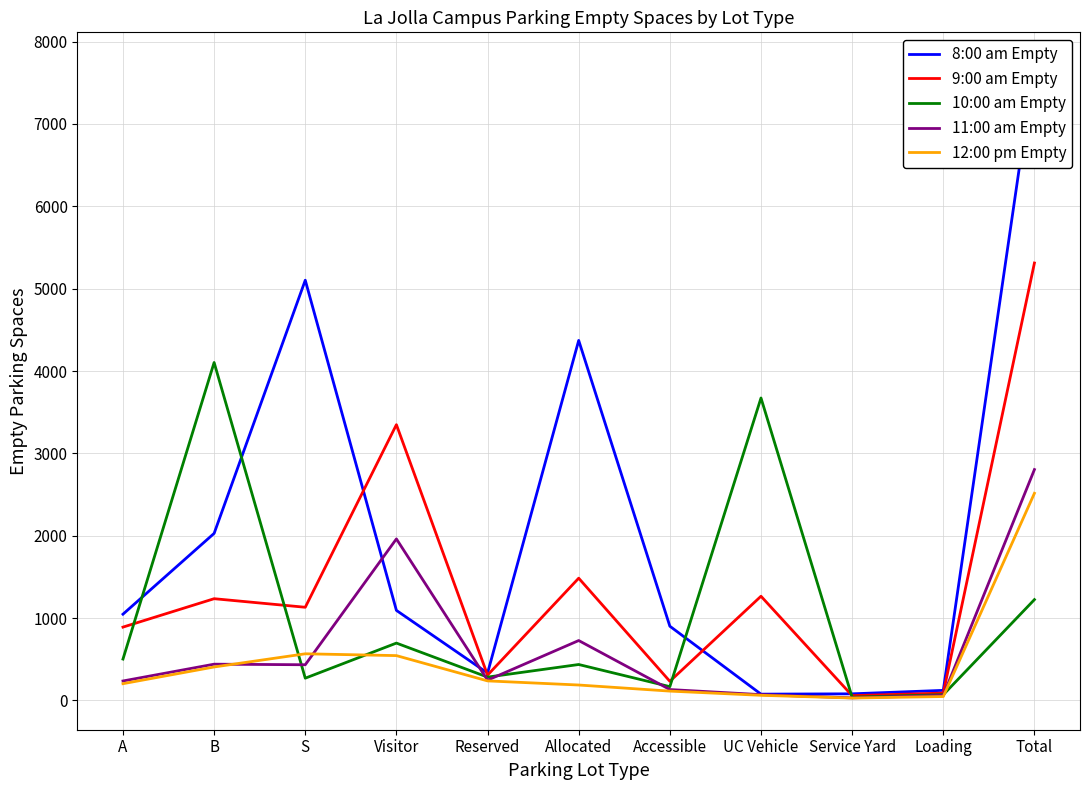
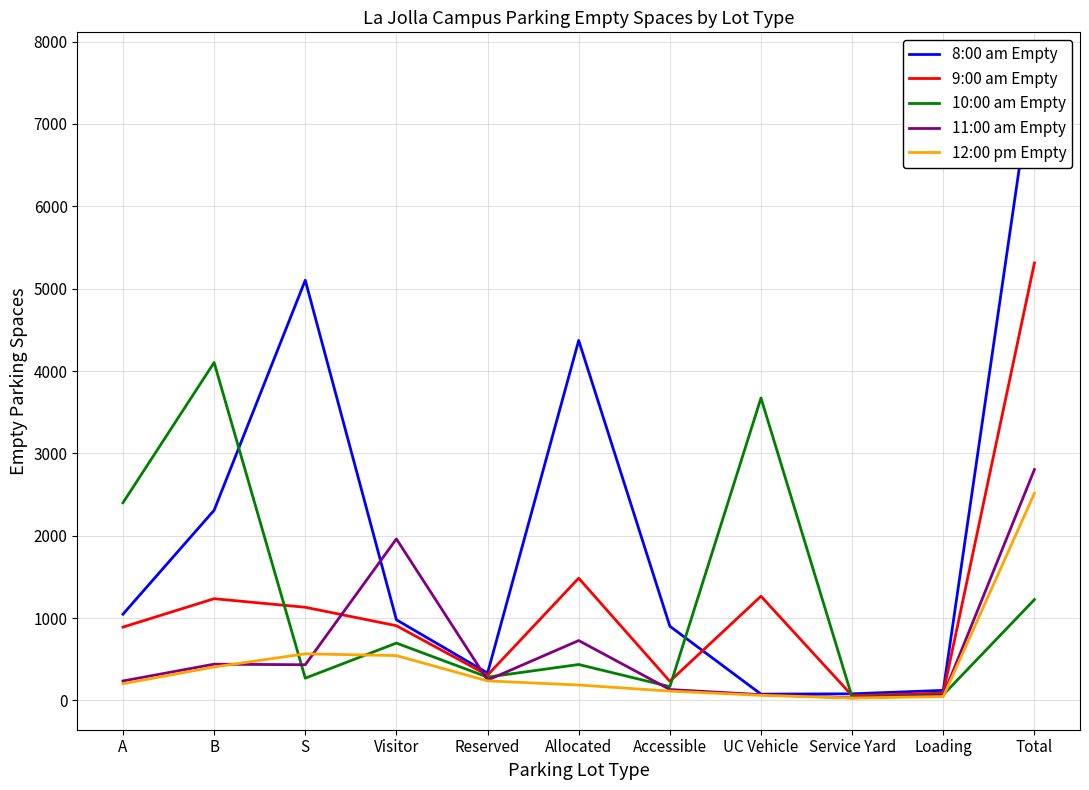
  {
    "8:00 am Empty": {
      "A": 1000,
-     "B": 2000,
+     "B": 2300,
      "S": 5100,
-     "Visitor": 1100,
+     "Visitor": 1000,
      "Allocated": 4400,
      "Accessible": 900,
      "Loading": 100
    },
    "9:00 am Empty": {
      "A": 900,
      "B": 1200,
      "S": 1100,
-     "Visitor": 3300,
+     "Visitor": 900,
      "Allocated": 1500,
      "Accessible": 200,
      "UC Vehicle": 1300,
      "Total": 5300
    },
    "10:00 am Empty": {
-     "A": 500,
+     "A": 2400,
      "B": 4100,
      "S": 300,
      "Visitor": 700,
      "Allocated": 400,
      "Accessible": 200,
      "UC Vehicle": 3700,
      "Total": 1200
    },
    "11:00 am Empty": {
      "A": 200,
      "B": 400,
      "S": 400,
      "Visitor": 2000,
      "Allocated": 700,
      "Total": 2800
    },
    "12:00 pm Empty": {
      "A": 200,
      "B": 400,
      "S": 600,
      "Visitor": 500,
      "Allocated": 200,
      "Total": 2500
    }
  }
